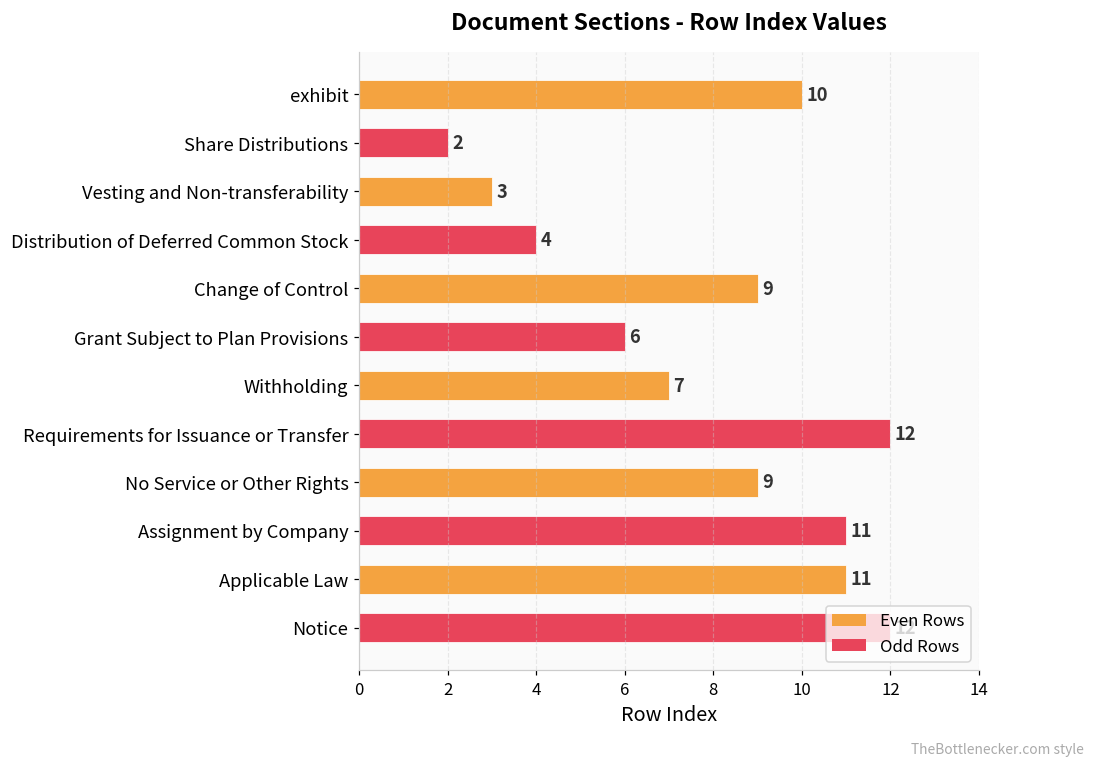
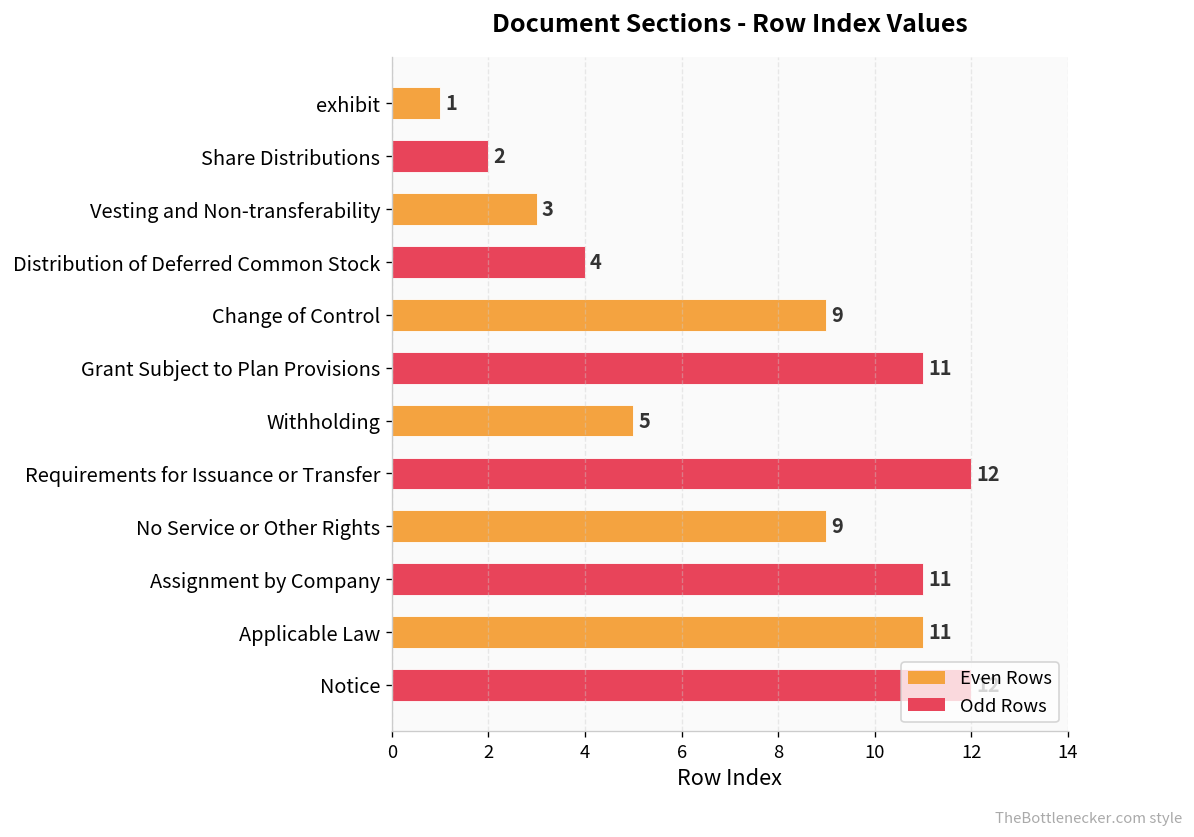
  {
-   "exhibit": 10,
+   "exhibit": 1,
    "Share Distributions": 2,
    "Vesting and Non-transferability": 3,
    "Distribution of Deferred Common Stock": 4,
    "Change of Control": 9,
-   "Grant Subject to Plan Provisions": 6,
-   "Withholding": 7,
+   "Grant Subject to Plan Provisions": 11,
+   "Withholding": 5,
    "Requirements for Issuance or Transfer": 12,
    "No Service or Other Rights": 9,
    "Assignment by Company": 11,
    "Applicable Law": 11
  }
